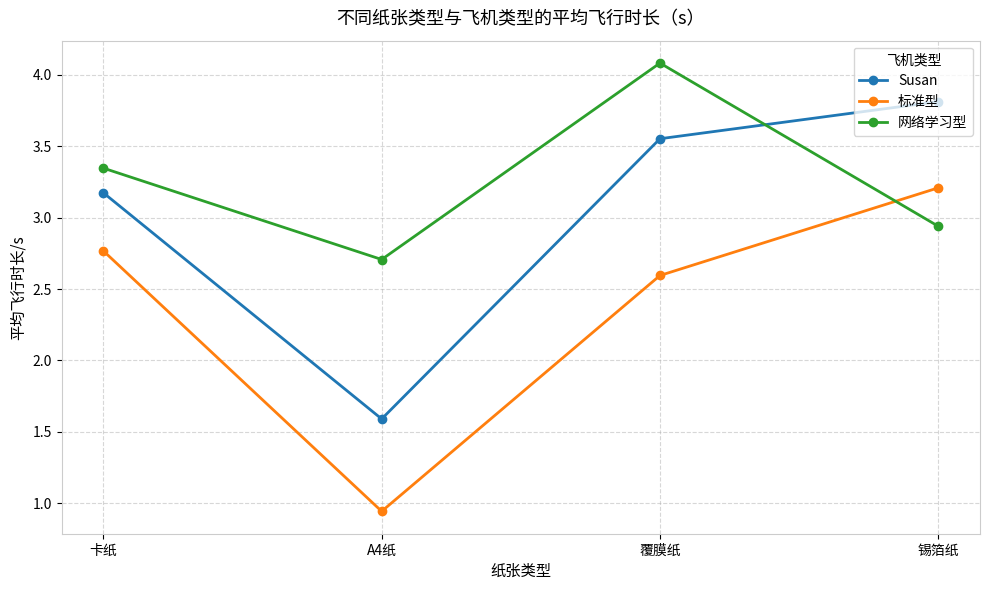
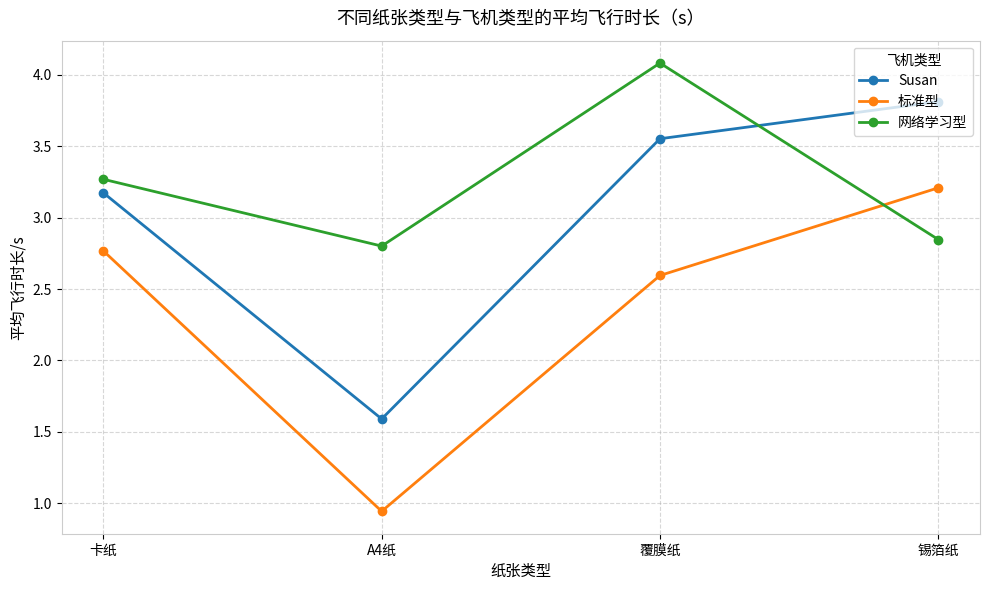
  {
    "Susan": {
      "卡纸": 3.17,
      "A4纸": 1.59,
      "覆膜纸": 3.55
    },
    "标准型": {
      "卡纸": 2.77,
      "A4纸": 0.94,
      "覆膜纸": 2.60,
      "锡箔纸": 3.21
    },
    "网络学习型": {
-     "卡纸": 3.35,
-     "A4纸": 2.71,
+     "卡纸": 3.27,
+     "A4纸": 2.80,
      "覆膜纸": 4.08,
-     "锡箔纸": 2.94
+     "锡箔纸": 2.85
    }
  }
